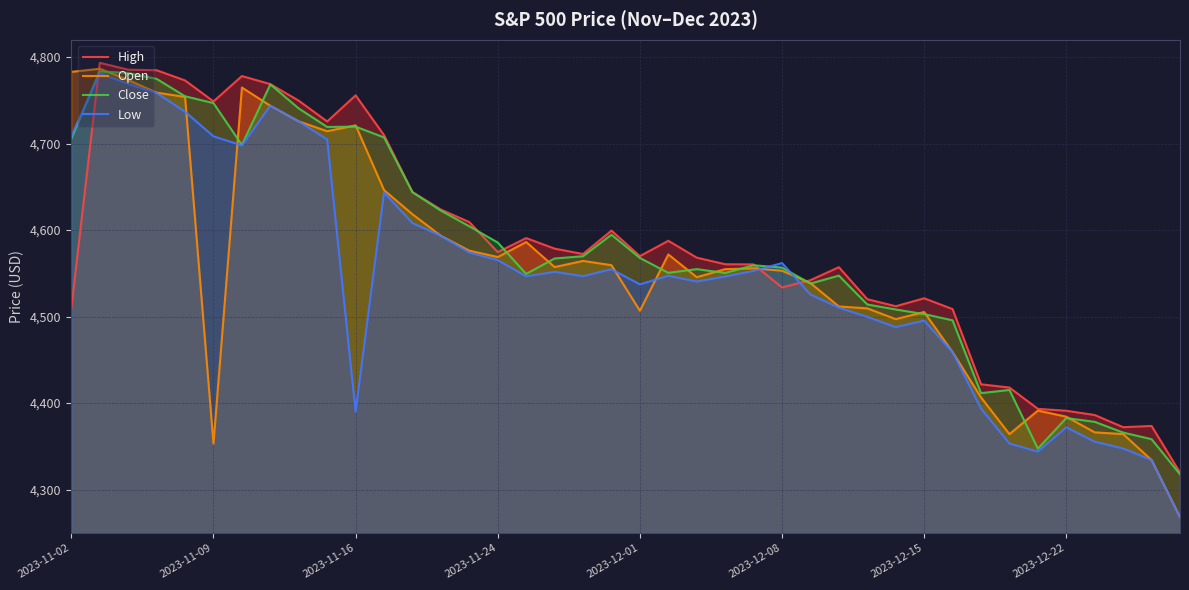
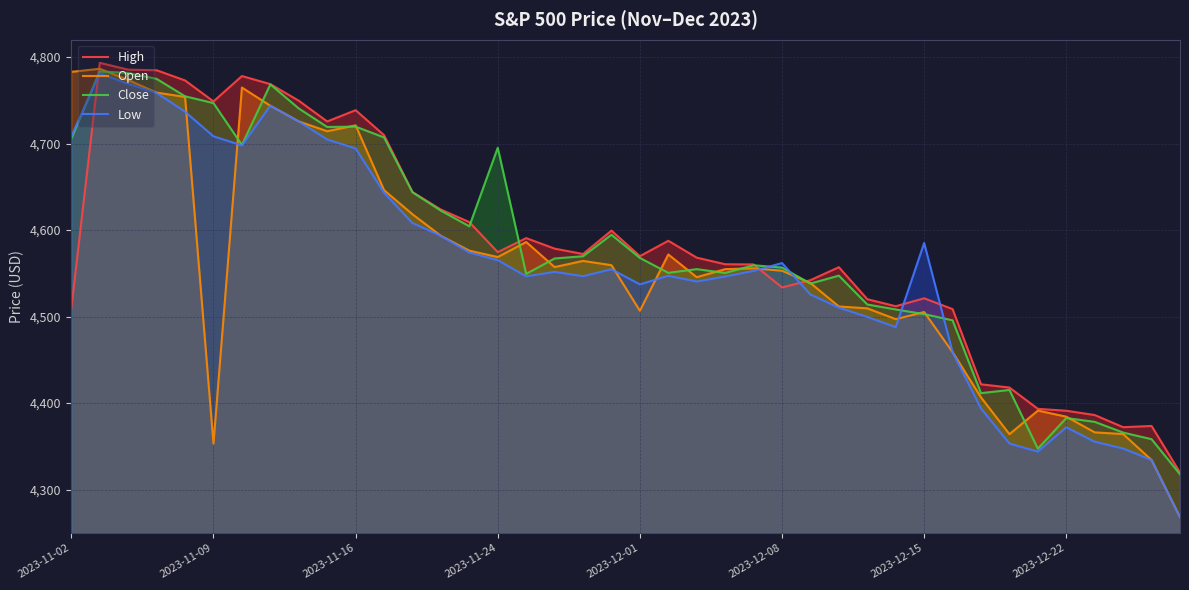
  {
    "High": {
      "2023-11-02": "4,510",
-     "2023-11-16": "4,760",
+     "2023-11-16": "4,740",
      "2023-11-24": "4,570",
      "2023-12-08": "4,530",
      "2023-12-15": "4,520",
      "2023-12-22": "4,390"
    },
    "Open": {
      "2023-11-02": "4,780",
      "2023-11-09": "4,350",
      "2023-11-24": "4,570",
      "2023-12-01": "4,510",
      "2023-12-08": "4,550"
    },
    "Close": {
-     "2023-11-24": "4,590",
+     "2023-11-24": "4,700",
      "2023-12-08": "4,560"
    },
    "Low": {
      "2023-11-09": "4,710",
-     "2023-11-16": "4,390",
+     "2023-11-16": "4,690",
      "2023-11-24": "4,570",
      "2023-12-01": "4,540",
      "2023-12-08": "4,560",
-     "2023-12-15": "4,500",
+     "2023-12-15": "4,590",
      "2023-12-22": "4,370"
    }
  }
